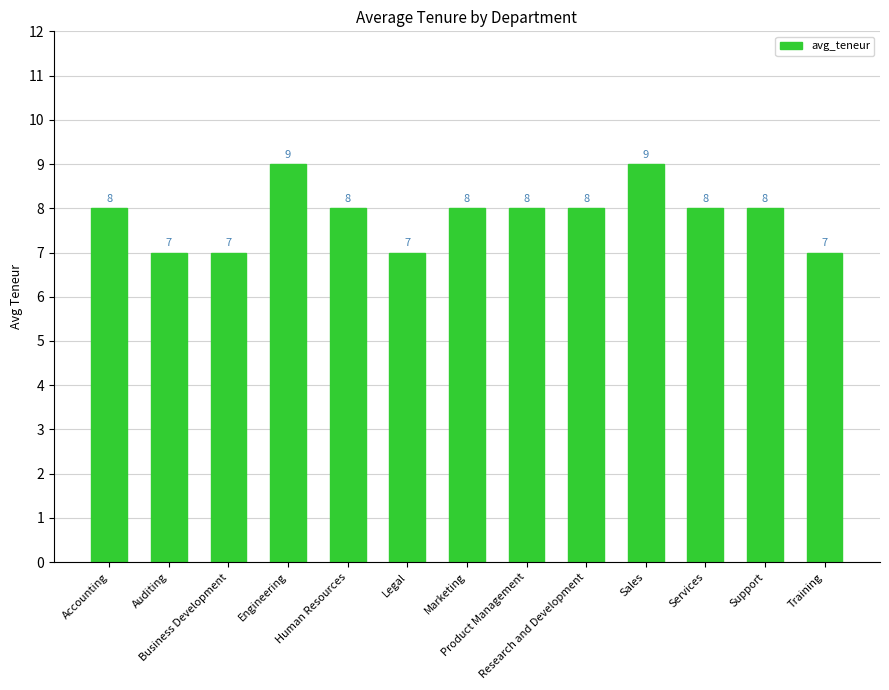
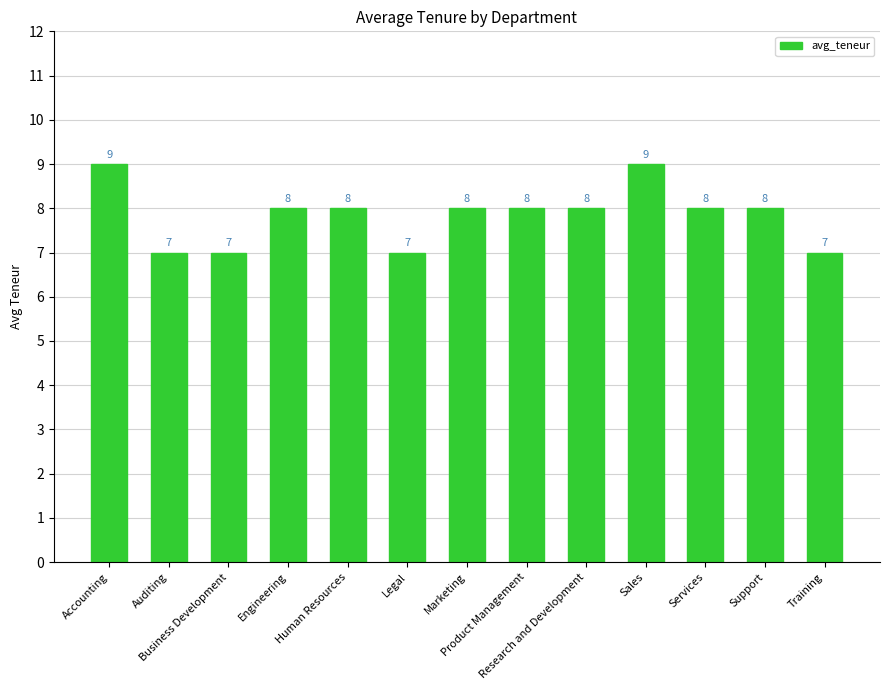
  {
-   "Accounting": 8,
+   "Accounting": 9,
    "Auditing": 7,
    "Business Development": 7,
-   "Engineering": 9,
+   "Engineering": 8,
    "Human Resources": 8,
    "Legal": 7,
    "Marketing": 8,
    "Product Management": 8,
    "Research and Development": 8,
    "Sales": 9,
    "Services": 8,
    "Support": 8,
    "Training": 7
  }
